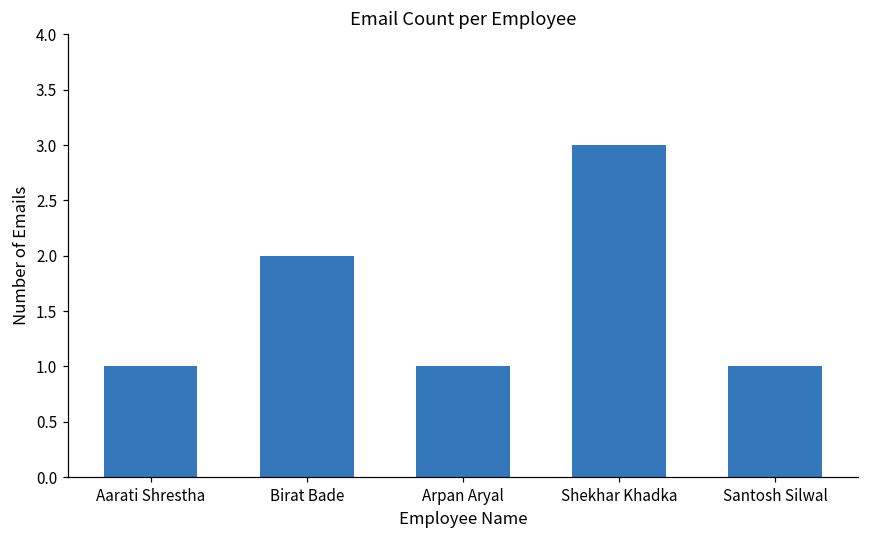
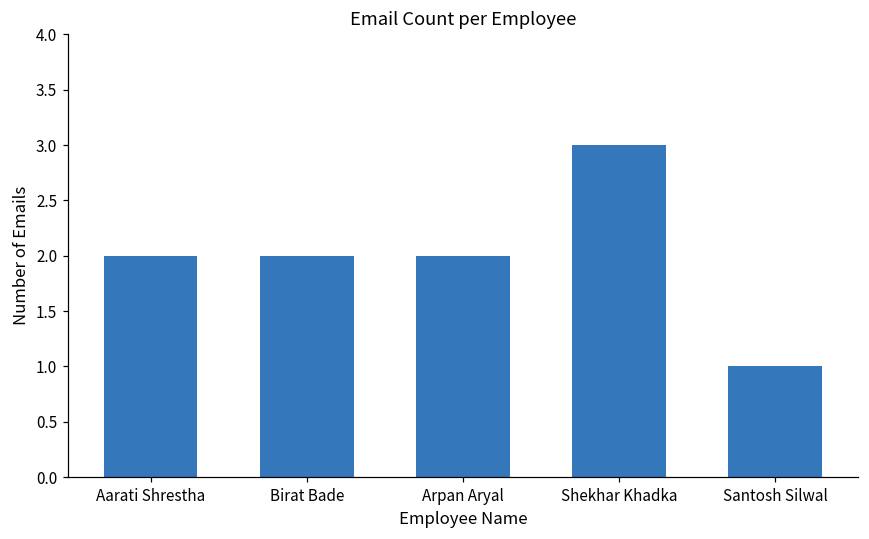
  {
-   "Aarati Shrestha": 1,
+   "Aarati Shrestha": 2,
    "Birat Bade": 2,
-   "Arpan Aryal": 1,
+   "Arpan Aryal": 2,
    "Shekhar Khadka": 3,
    "Santosh Silwal": 1
  }
